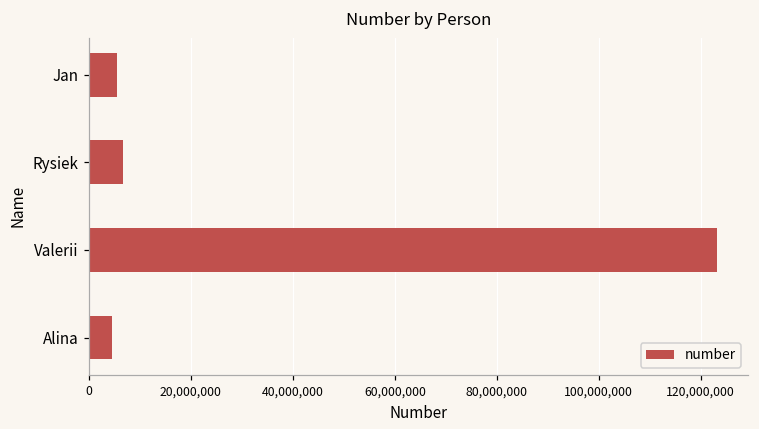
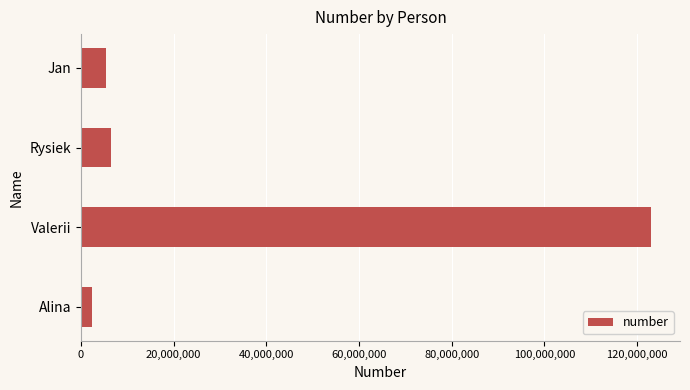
  {
    "Jan": "5,000,000",
    "Rysiek": "7,000,000",
    "Valerii": "123,000,000",
-   "Alina": "5,000,000"
+   "Alina": "2,000,000"
  }
